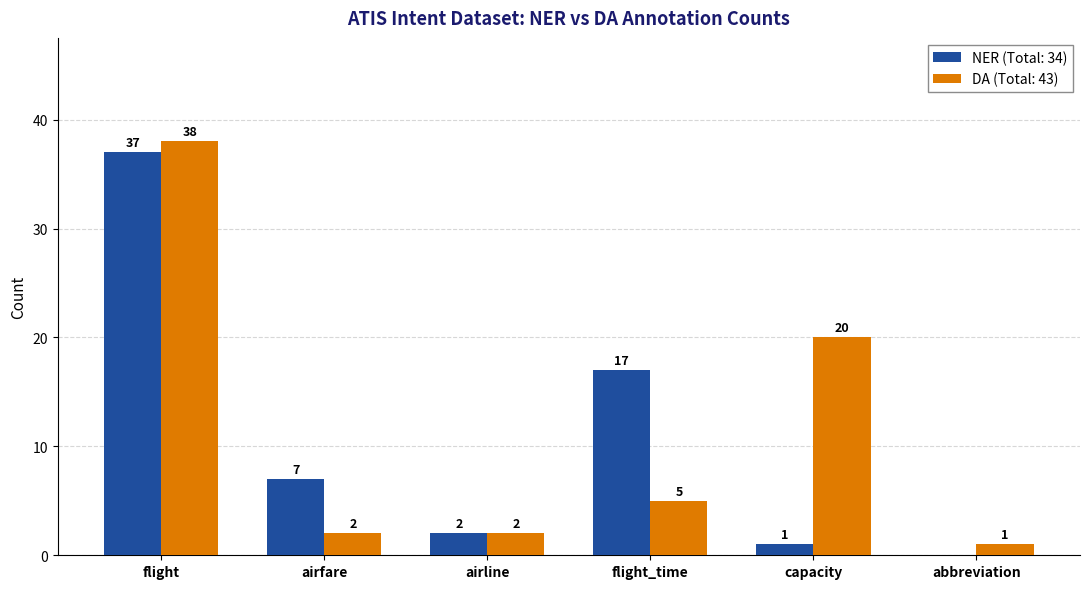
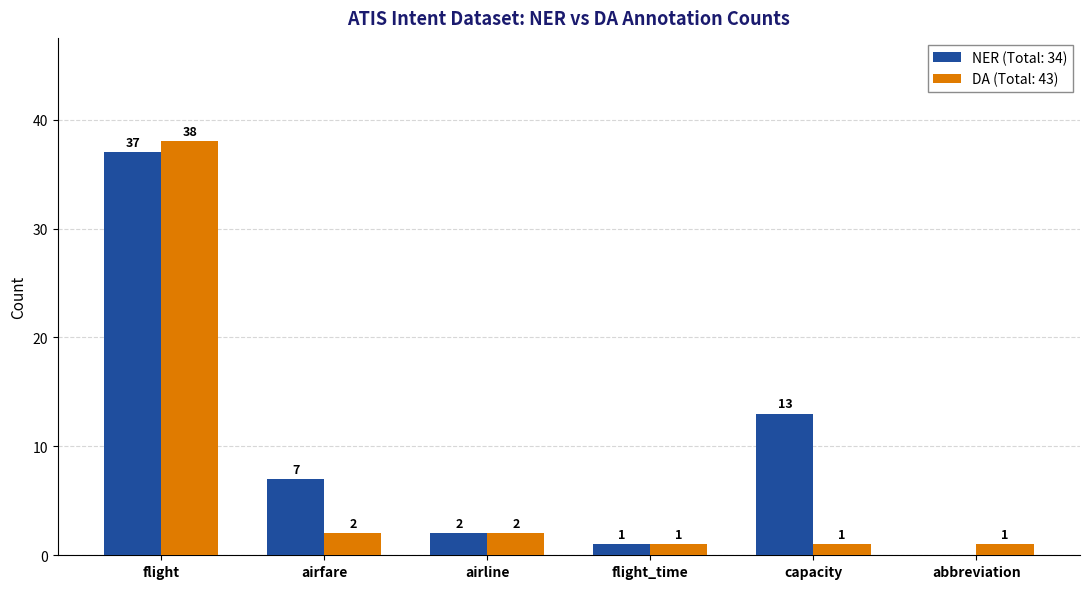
  {
    "NER (Total: 34)": {
      "flight": 37,
      "airfare": 7,
      "airline": 2,
-     "flight_time": 17,
-     "capacity": 1
+     "flight_time": 1,
+     "capacity": 13
    },
    "DA (Total: 43)": {
      "flight": 38,
      "airfare": 2,
      "airline": 2,
-     "flight_time": 5,
-     "capacity": 20,
+     "flight_time": 1,
+     "capacity": 1,
      "abbreviation": 1
    }
  }
